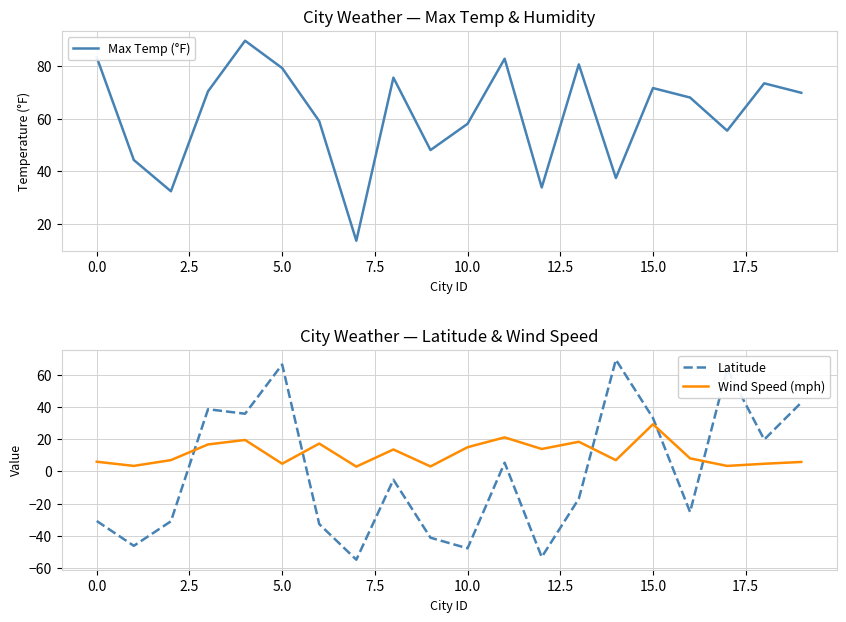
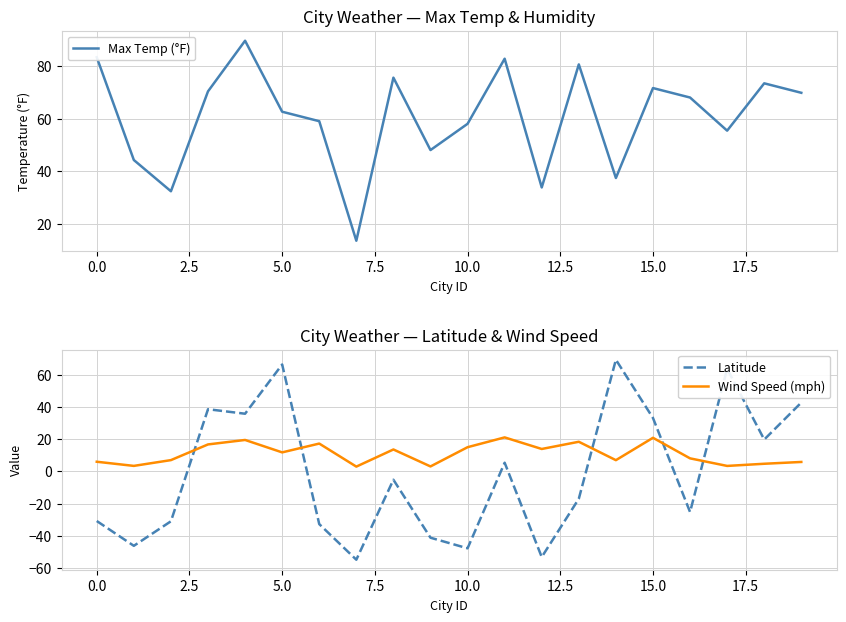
  {
    "City Weather — Max Temp & Humidity": {
-     "5.0": 79,
+     "5.0": 63,
      "10.0": 58,
      "15.0": 72
    },
    "City Weather — Latitude & Wind Speed": {
      "Latitude": {
        "0.0": -31,
        "5.0": 66,
        "10.0": -48,
        "15.0": 33
      },
      "Wind Speed (mph)": {
        "0.0": 6,
-       "5.0": 5,
+       "5.0": 12,
        "10.0": 15,
-       "15.0": 29
+       "15.0": 21
      }
    }
  }
